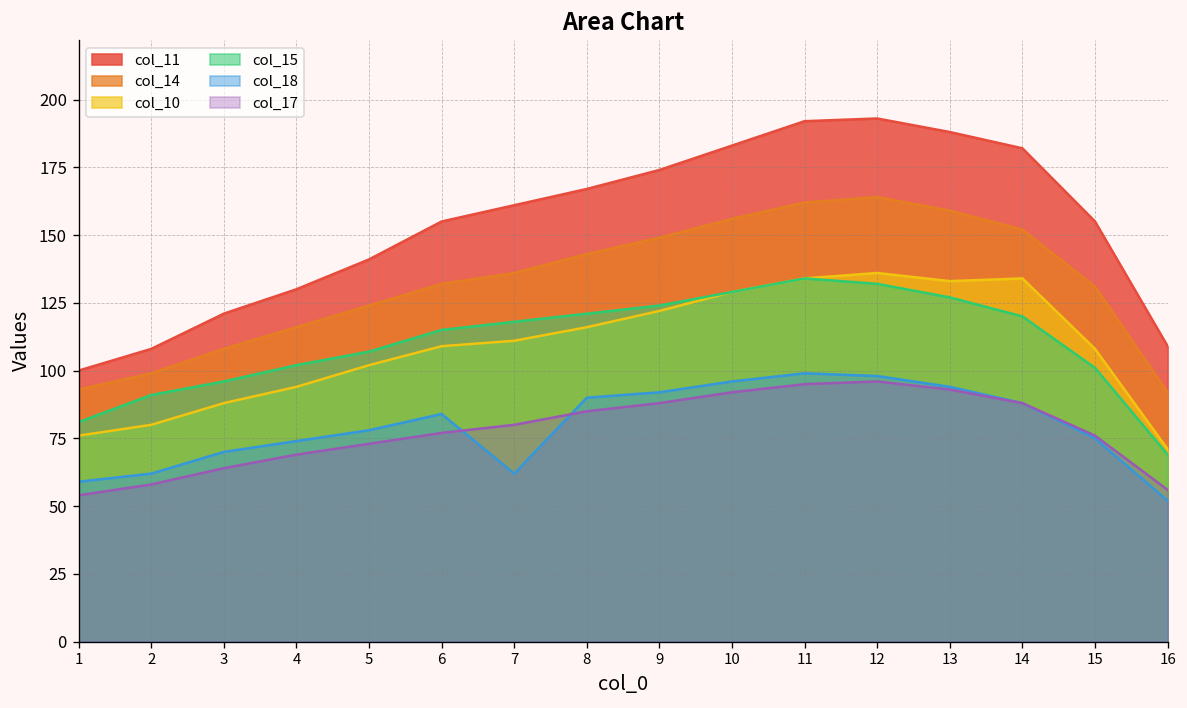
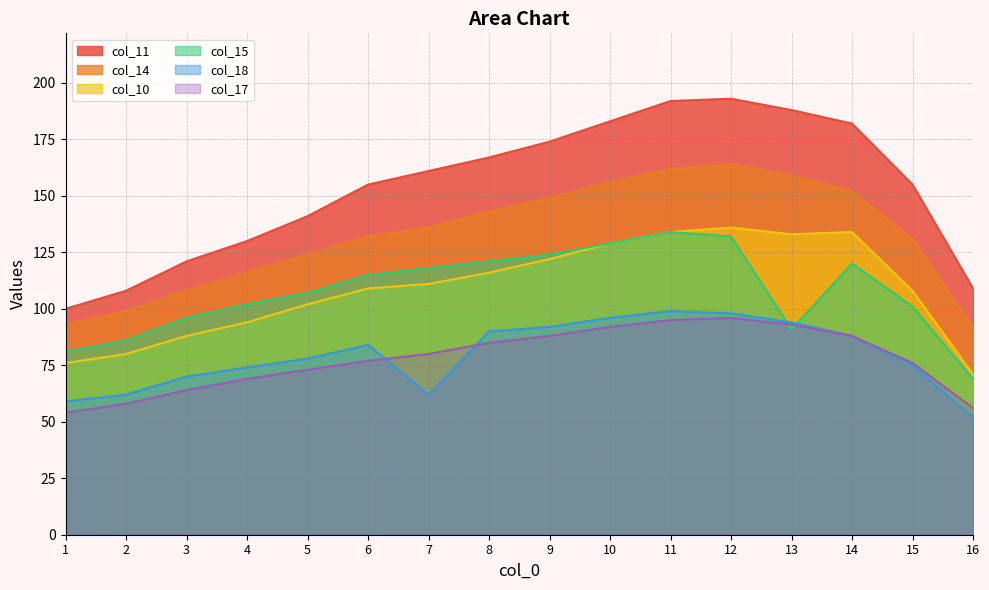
  {
    "col_10": {
      "1": 76,
      "2": 80,
      "3": 88,
      "4": 94,
      "5": 102,
      "6": 109,
      "7": 111,
      "8": 116,
      "9": 122,
      "12": 136,
      "13": 133,
      "14": 134,
      "15": 108,
      "16": 71
    },
    "col_15": {
      "1": 81,
-     "2": 91,
+     "2": 86,
      "3": 96,
      "4": 102,
      "5": 107,
      "6": 115,
      "7": 118,
      "8": 121,
      "9": 124,
      "12": 132,
-     "13": 127,
+     "13": 91,
      "14": 120,
      "15": 101,
      "16": 69
    },
    "col_18": {
      "1": 59,
      "2": 62,
      "3": 70,
      "4": 74,
      "5": 78,
      "6": 84,
      "7": 62,
      "8": 90,
      "9": 92,
      "10": 96,
      "11": 99,
      "12": 98,
      "16": 52
    },
    "col_17": {
      "1": 54,
      "2": 58,
      "3": 64,
      "4": 69,
      "5": 73,
      "6": 77,
      "7": 80,
      "8": 85,
      "9": 88,
      "10": 92,
      "11": 95,
      "12": 96,
      "16": 56
    }
  }
